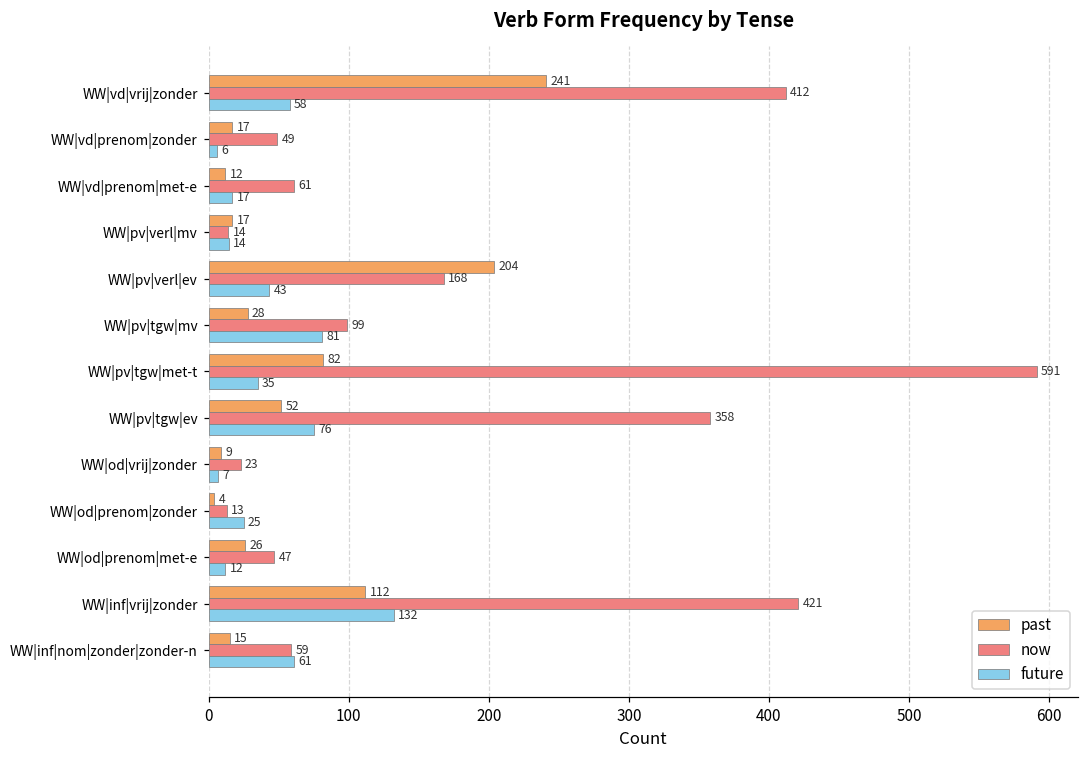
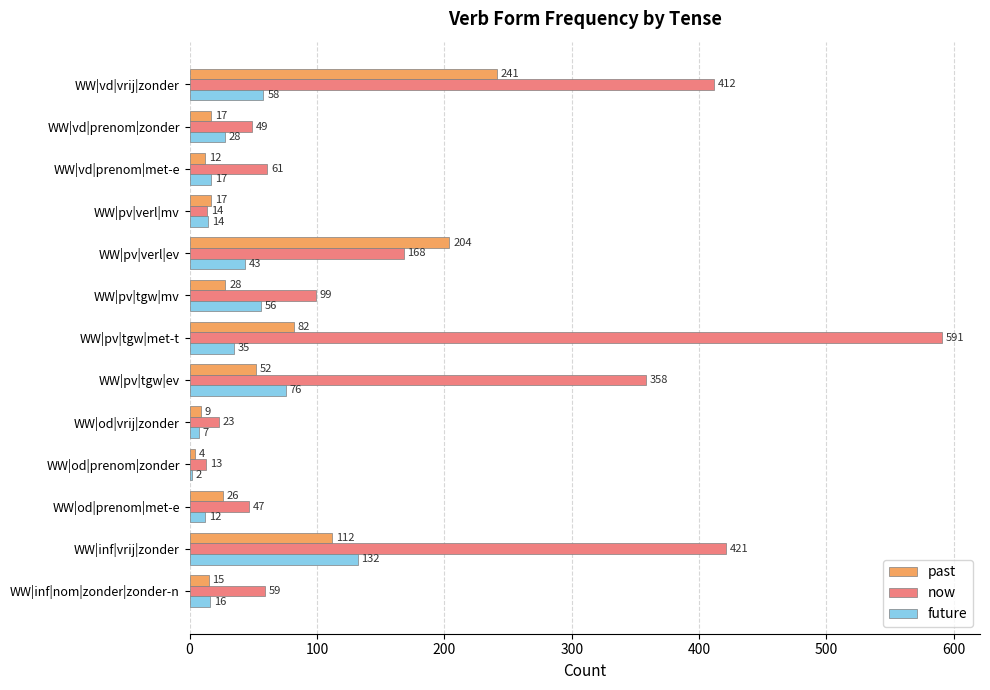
  {
    "future": {
      "WW|vd|vrij|zonder": 58,
-     "WW|vd|prenom|zonder": 6,
+     "WW|vd|prenom|zonder": 28,
      "WW|vd|prenom|met-e": 17,
      "WW|pv|verl|mv": 14,
      "WW|pv|verl|ev": 43,
-     "WW|pv|tgw|mv": 81,
+     "WW|pv|tgw|mv": 56,
      "WW|pv|tgw|met-t": 35,
      "WW|pv|tgw|ev": 76,
      "WW|od|vrij|zonder": 7,
-     "WW|od|prenom|zonder": 25,
+     "WW|od|prenom|zonder": 2,
      "WW|od|prenom|met-e": 12,
      "WW|inf|vrij|zonder": 132,
-     "WW|inf|nom|zonder|zonder-n": 61
+     "WW|inf|nom|zonder|zonder-n": 16
    }
  }
